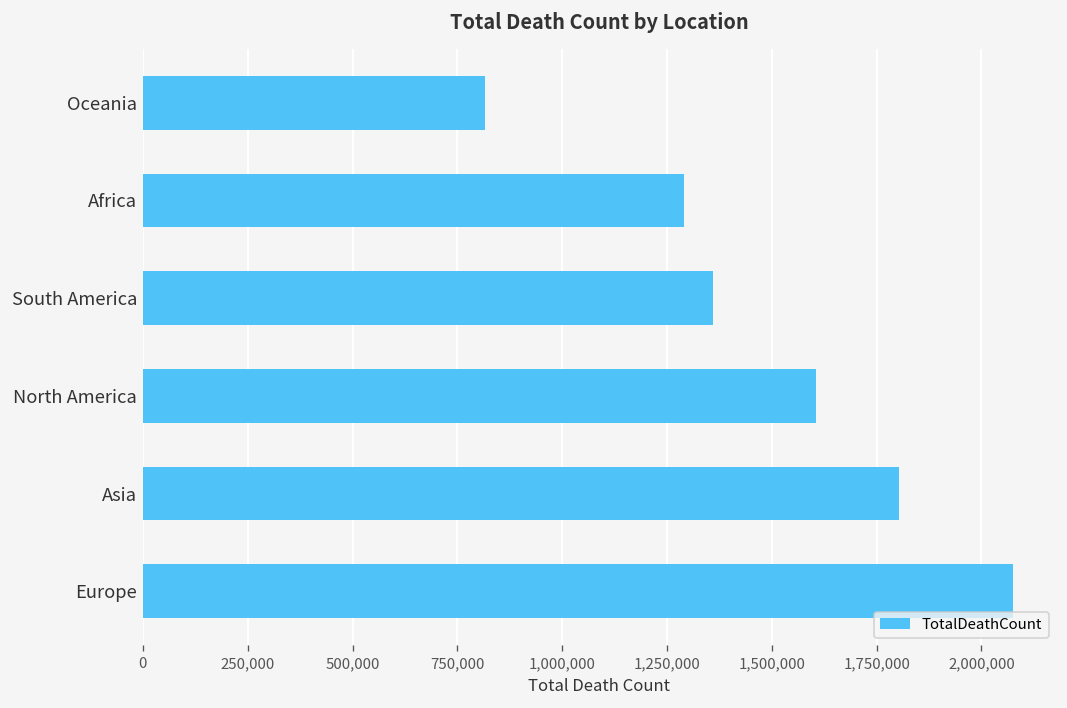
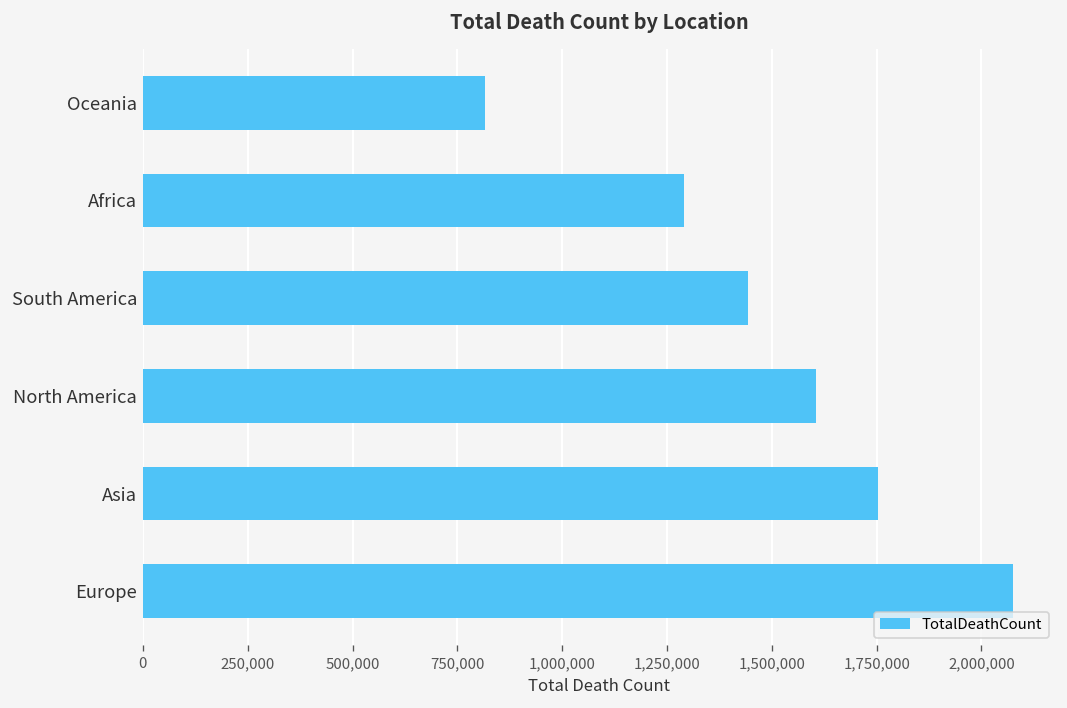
  {
    "Oceania": "820,000",
    "Africa": "1,290,000",
-   "South America": "1,360,000",
+   "South America": "1,440,000",
    "North America": "1,610,000",
-   "Asia": "1,800,000",
+   "Asia": "1,750,000",
    "Europe": "2,070,000"
  }
